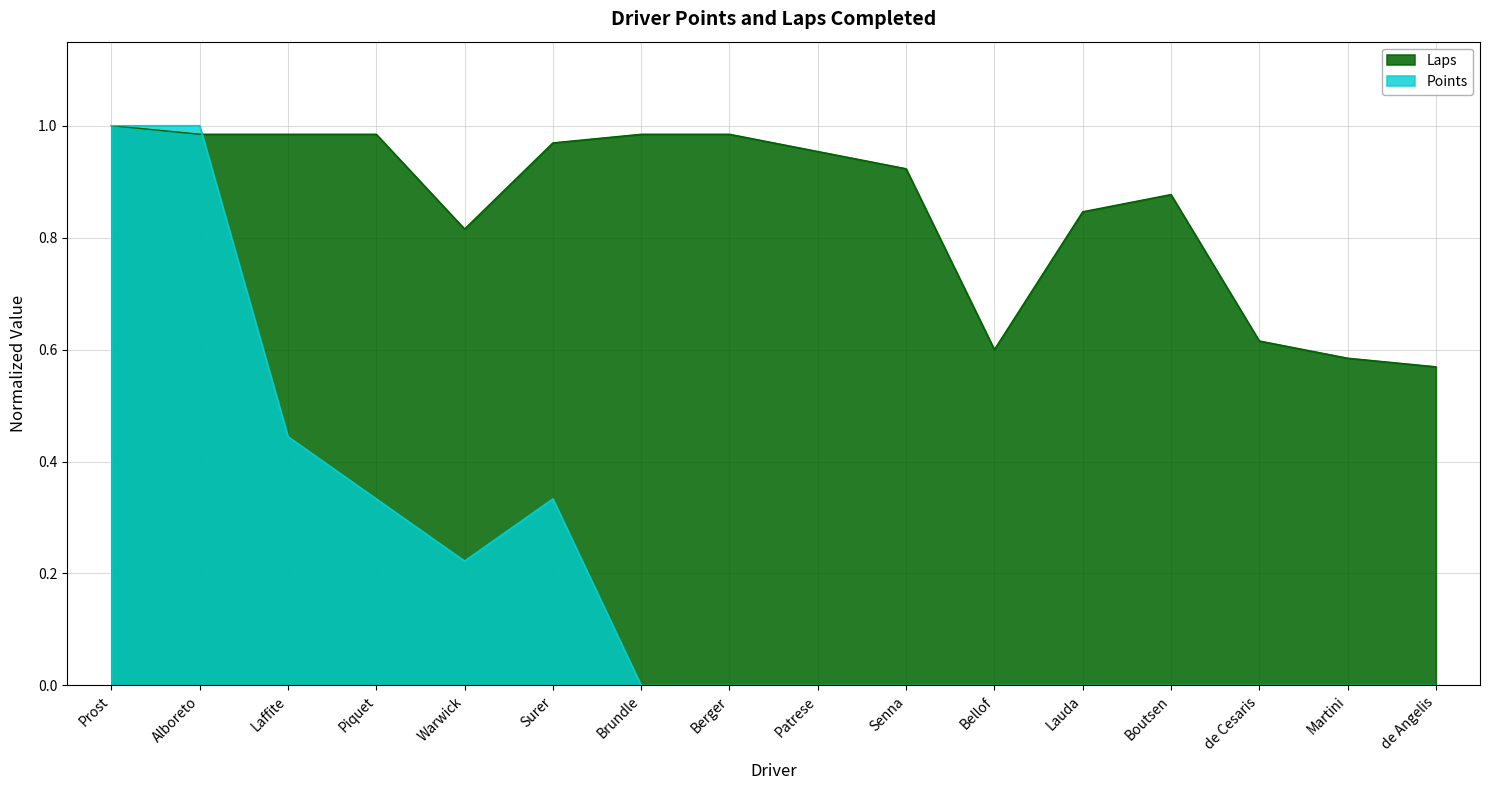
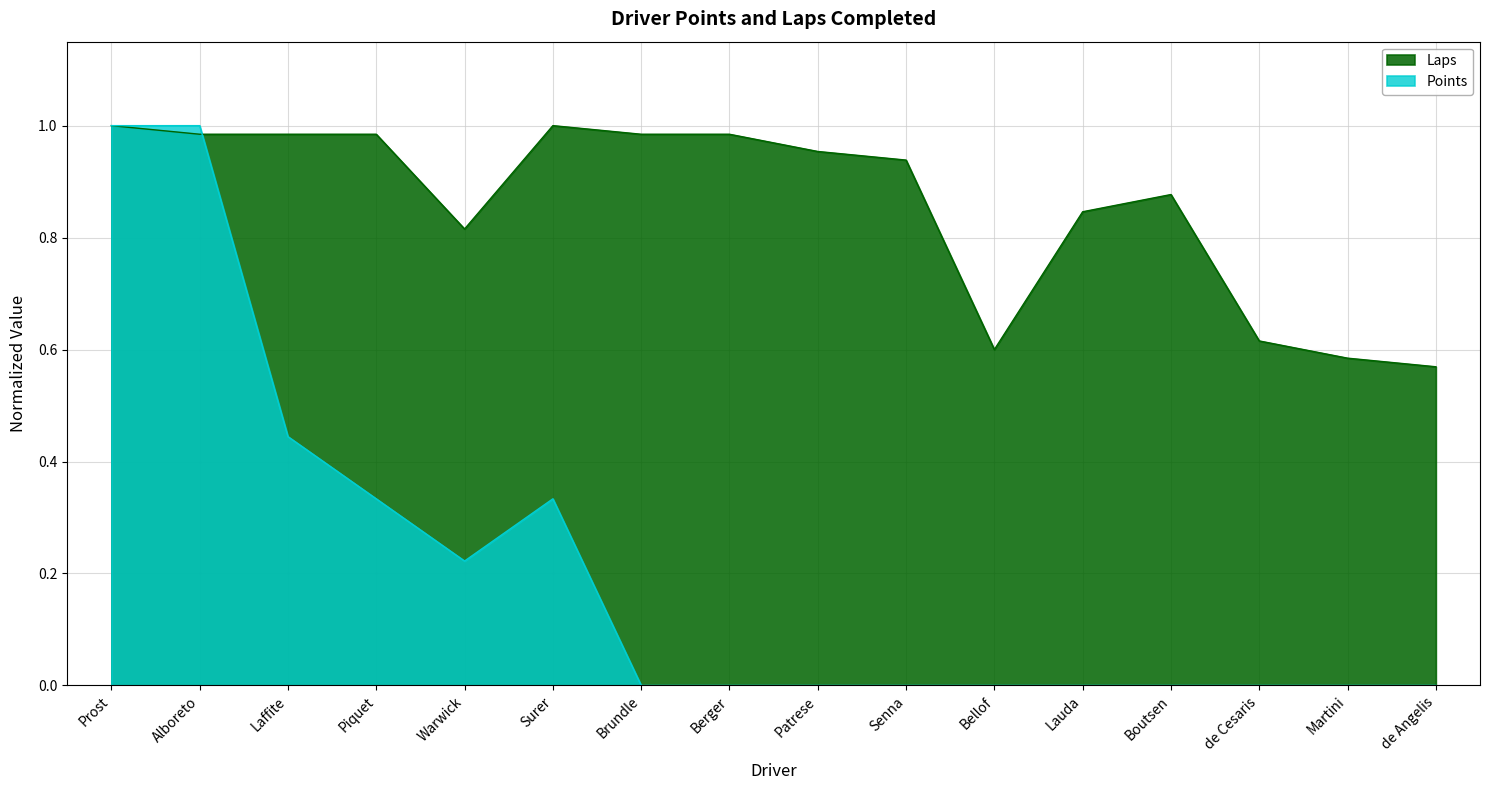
  {
    "Laps": {
      "Alboreto": 0.98,
      "Laffite": 0.98,
      "Piquet": 0.98,
      "Warwick": 0.82,
-     "Surer": 0.97,
+     "Surer": 1.00,
      "Brundle": 0.98,
      "Berger": 0.98,
      "Patrese": 0.95,
-     "Senna": 0.92,
+     "Senna": 0.94,
      "Bellof": 0.60,
      "Lauda": 0.85,
      "Boutsen": 0.88,
      "de Cesaris": 0.62,
      "Martini": 0.58,
      "de Angelis": 0.57
    },
    "Points": {
      "Alboreto": 1.00,
      "Laffite": 0.44,
      "Piquet": 0.33,
      "Warwick": 0.22,
      "Surer": 0.33,
      "Brundle": 0.00,
      "Berger": 0.00,
      "Patrese": 0.00,
      "Senna": 0.00,
      "Bellof": 0.00,
      "Lauda": 0.00,
      "Boutsen": 0.00,
      "de Cesaris": 0.00,
      "Martini": 0.00,
      "de Angelis": 0.00
    }
  }
